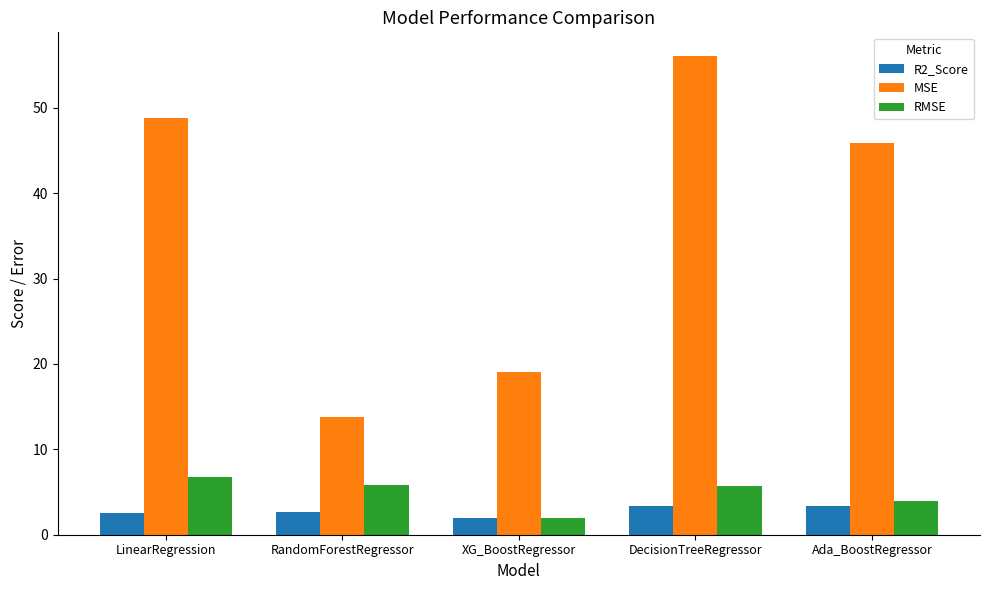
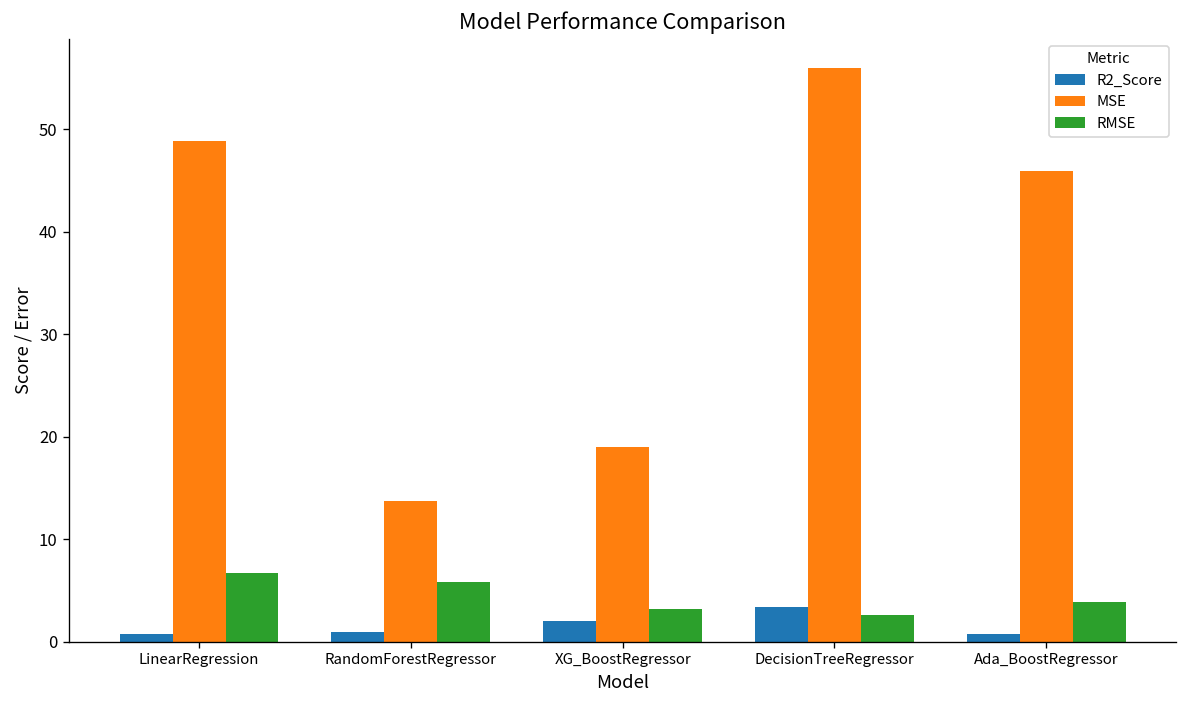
  {
    "R2_Score": {
-     "LinearRegression": 3,
-     "RandomForestRegressor": 3,
+     "LinearRegression": 1,
+     "RandomForestRegressor": 1,
      "XG_BoostRegressor": 2,
      "DecisionTreeRegressor": 3,
-     "Ada_BoostRegressor": 3
+     "Ada_BoostRegressor": 1
    },
    "MSE": {
      "LinearRegression": 49,
      "RandomForestRegressor": 14,
      "XG_BoostRegressor": 19,
      "DecisionTreeRegressor": 56,
      "Ada_BoostRegressor": 46
    },
    "RMSE": {
      "LinearRegression": 7,
      "RandomForestRegressor": 6,
-     "XG_BoostRegressor": 2,
-     "DecisionTreeRegressor": 6,
+     "XG_BoostRegressor": 3,
+     "DecisionTreeRegressor": 3,
      "Ada_BoostRegressor": 4
    }
  }
